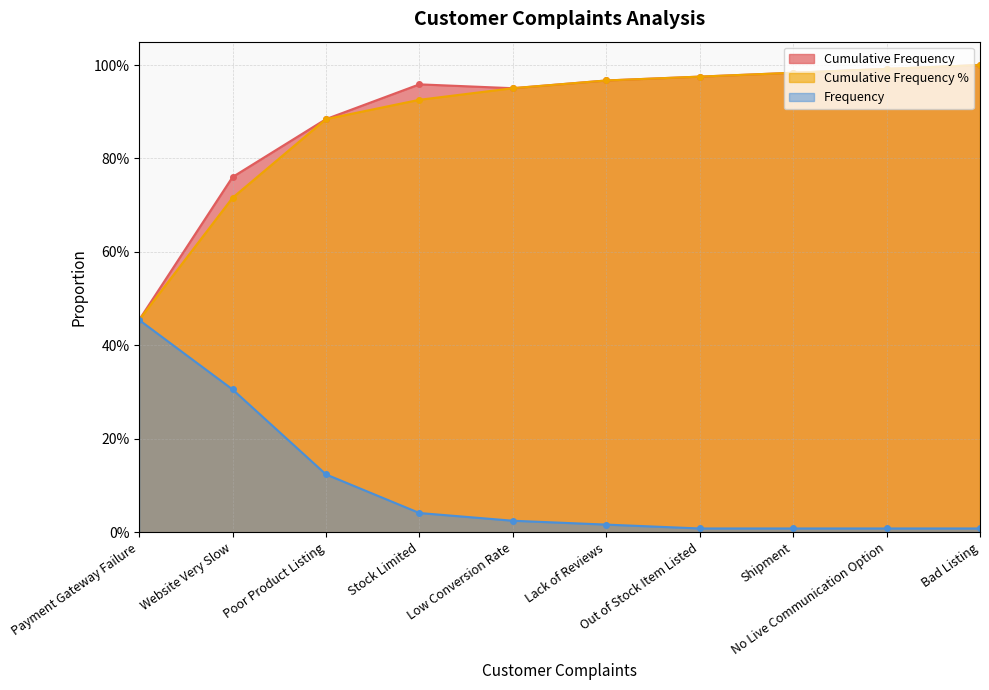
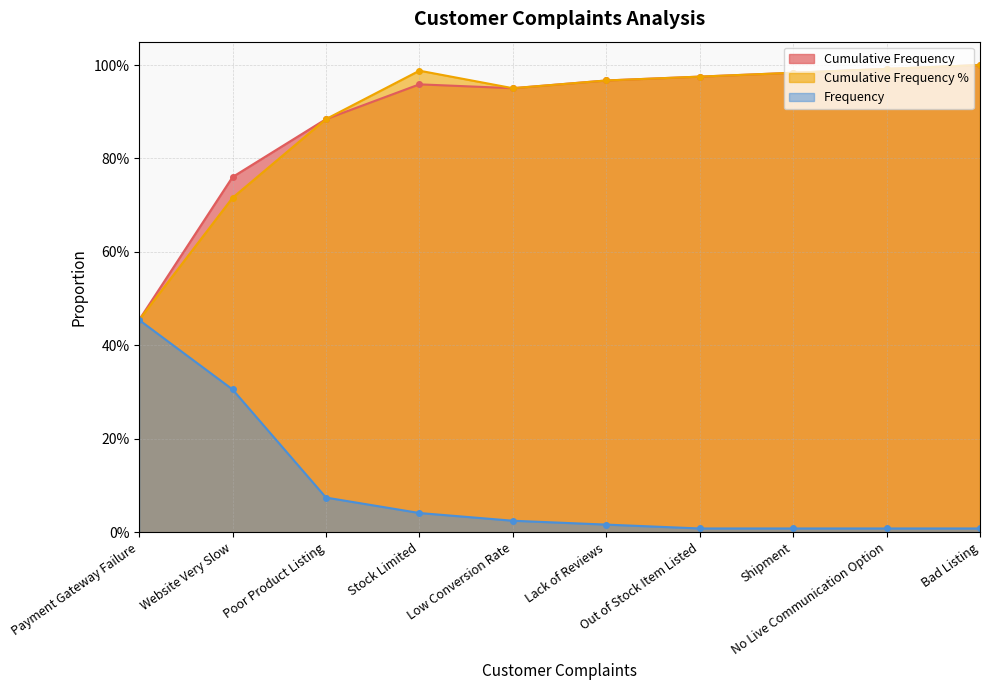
  {
    "Cumulative Frequency": {
      "Website Very Slow": "76%",
      "Stock Limited": "96%"
    },
    "Cumulative Frequency %": {
      "Website Very Slow": "72%",
-     "Stock Limited": "93%"
+     "Stock Limited": "99%"
    },
    "Frequency": {
      "Website Very Slow": "31%",
-     "Poor Product Listing": "12%",
+     "Poor Product Listing": "7%",
      "Stock Limited": "4%",
      "Low Conversion Rate": "2%",
      "Lack of Reviews": "2%",
      "Out of Stock Item Listed": "1%",
      "Shipment": "1%",
      "No Live Communication Option": "1%",
      "Bad Listing": "1%"
    }
  }
